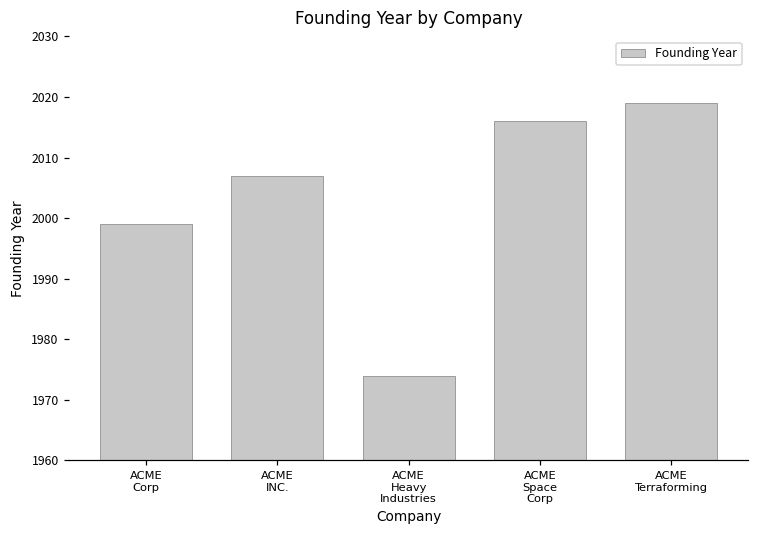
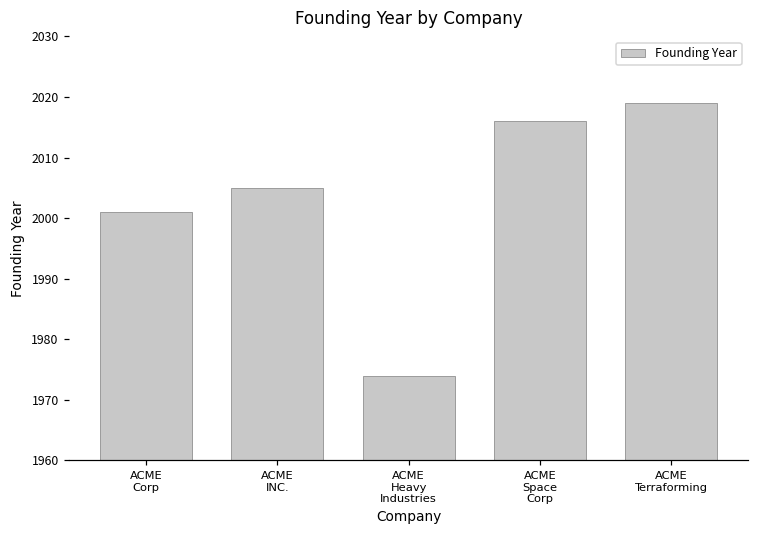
  {
-   "ACME Corp": 1999,
-   "ACME INC.": 2007,
+   "ACME Corp": 2001,
+   "ACME INC.": 2005,
    "ACME Heavy Industries": 1974,
    "ACME Space Corp": 2016,
    "ACME Terraforming": 2019
  }
